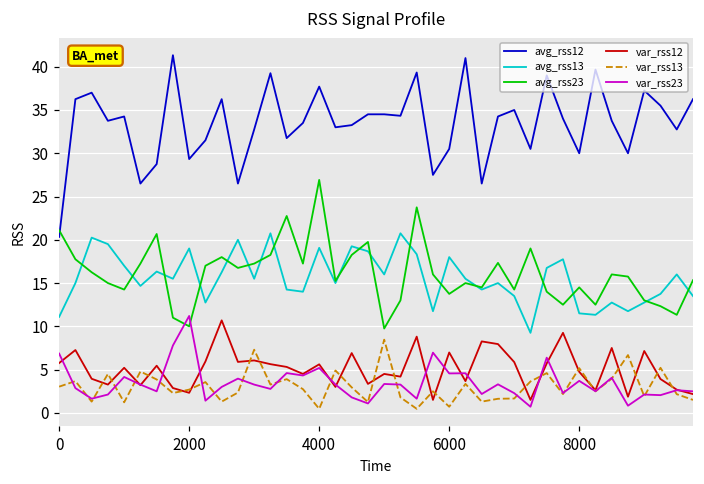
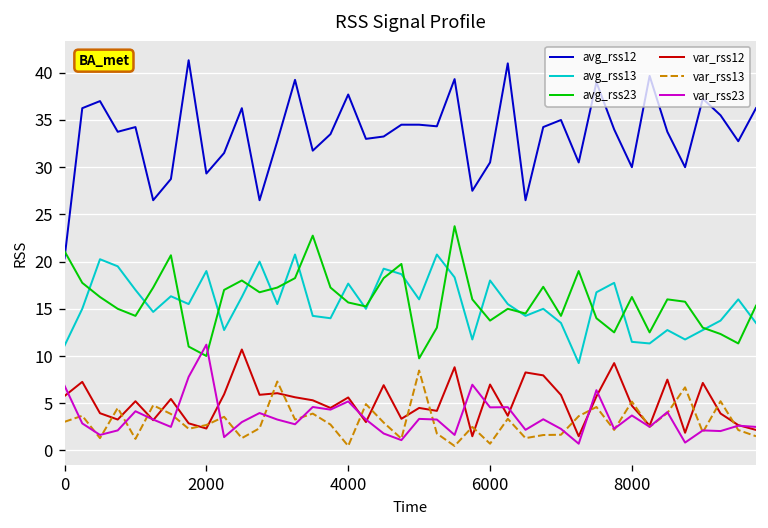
  {
    "avg_rss12": {
      "0": 20,
      "2000": 29,
      "4000": 38,
      "6000": 31,
      "8000": 30
    },
    "avg_rss13": {
      "0": 11,
      "2000": 19,
-     "4000": 19,
+     "4000": 18,
      "6000": 18,
      "8000": 12
    },
    "avg_rss23": {
      "0": 21,
      "2000": 10,
-     "4000": 27,
+     "4000": 16,
      "6000": 14,
-     "8000": 15
+     "8000": 16
    },
    "var_rss12": {
      "0": 6,
      "2000": 2,
      "4000": 6,
      "6000": 7,
      "8000": 5
    },
    "var_rss13": {
      "0": 3,
      "2000": 3,
      "4000": 0,
      "6000": 1,
      "8000": 5
    },
    "var_rss23": {
      "0": 7,
      "2000": 11,
      "4000": 5,
      "6000": 5,
      "8000": 4
    }
  }
